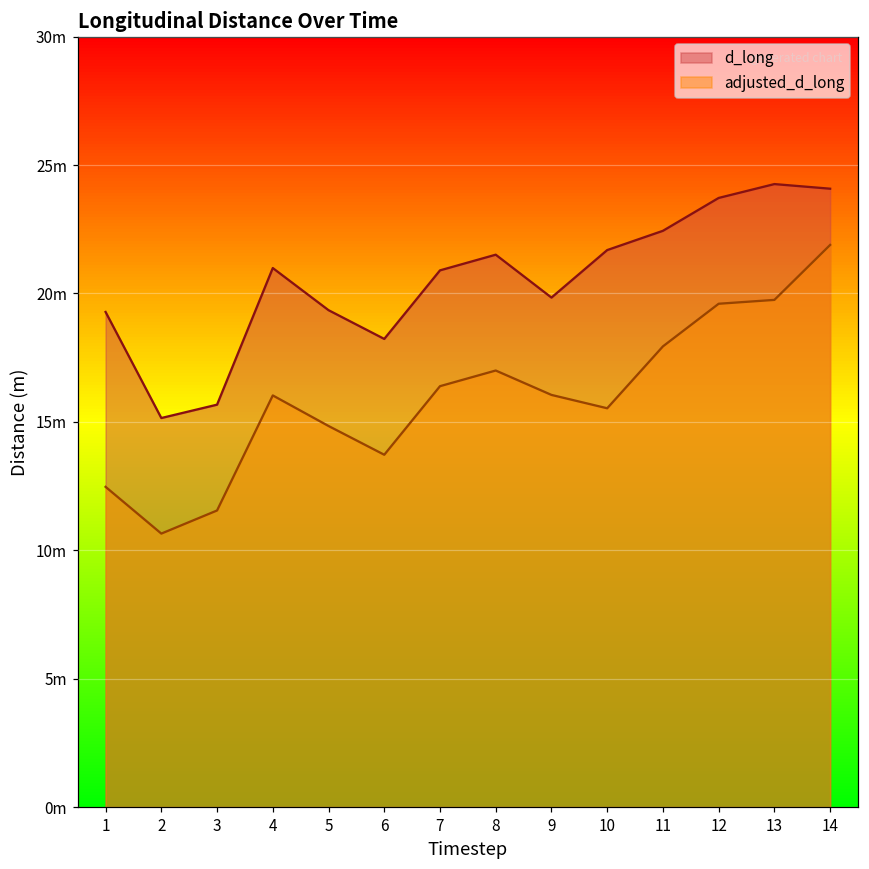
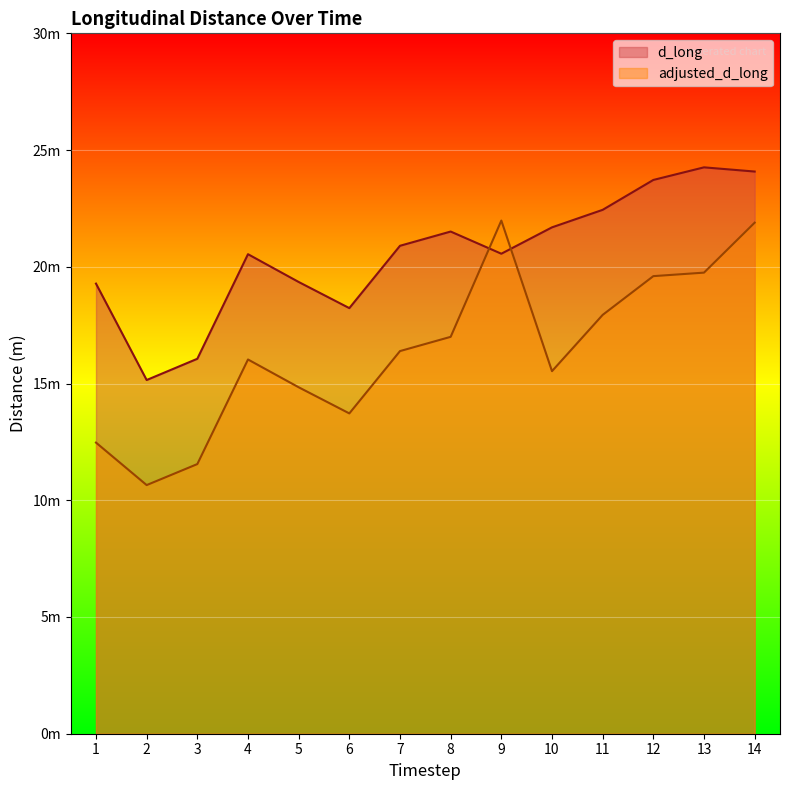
  {
    "d_long": {
      "1": "19.3m",
      "2": "15.2m",
-     "3": "15.7m",
-     "4": "21.0m",
+     "3": "16.1m",
+     "4": "20.5m",
      "5": "19.4m",
      "6": "18.2m",
      "7": "20.9m",
      "8": "21.5m",
-     "9": "19.8m",
+     "9": "20.6m",
      "10": "21.7m",
      "11": "22.4m",
      "12": "23.7m",
      "13": "24.3m",
      "14": "24.1m"
    },
    "adjusted_d_long": {
      "1": "12.5m",
      "2": "10.7m",
      "3": "11.6m",
      "4": "16.0m",
      "5": "14.8m",
      "6": "13.7m",
      "7": "16.4m",
      "8": "17.0m",
-     "9": "16.1m",
+     "9": "22.0m",
      "10": "15.5m",
      "11": "17.9m",
      "12": "19.6m",
      "13": "19.8m",
      "14": "21.9m"
    }
  }
